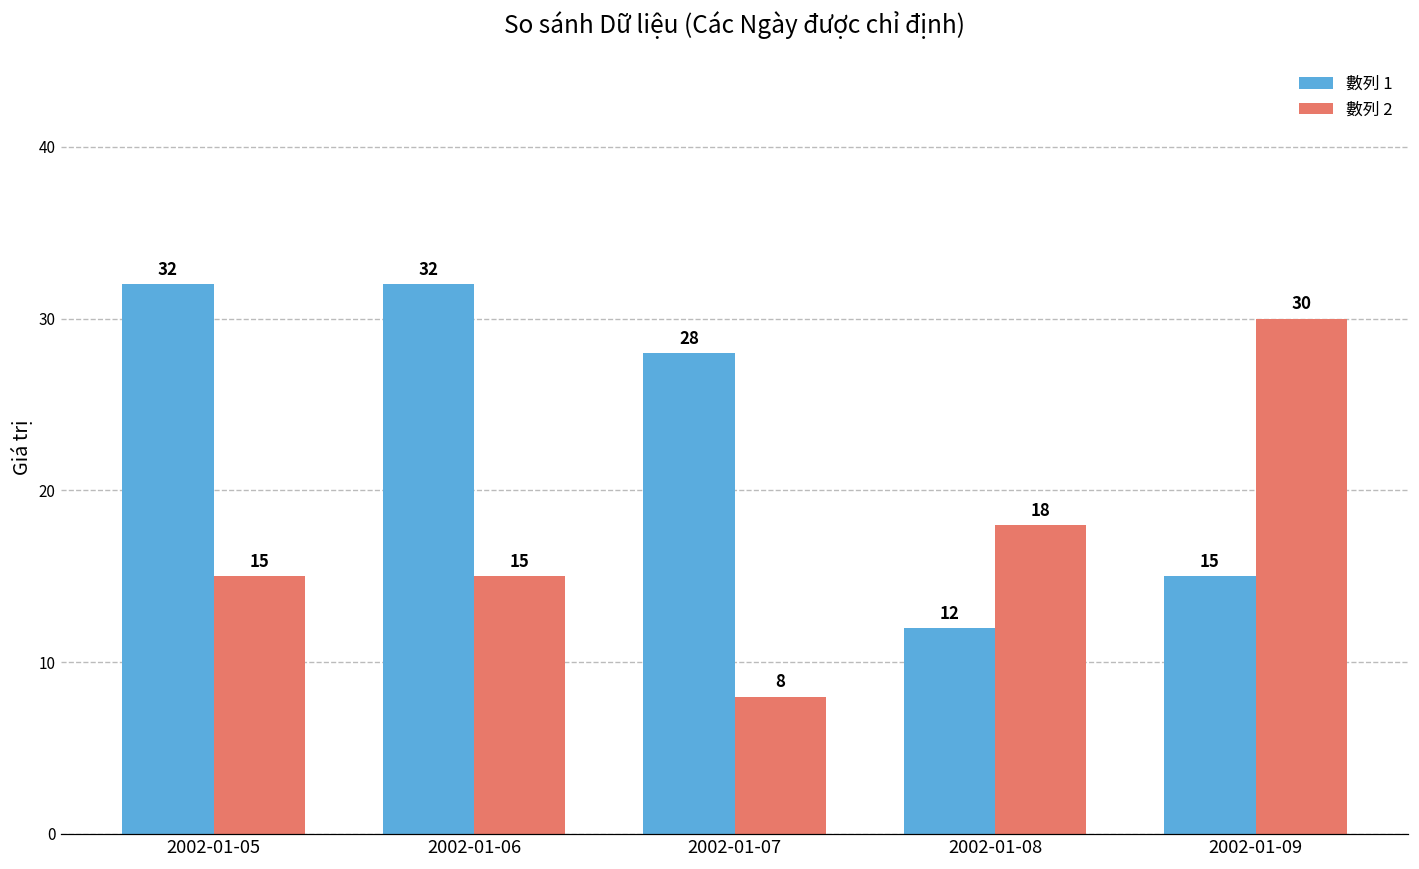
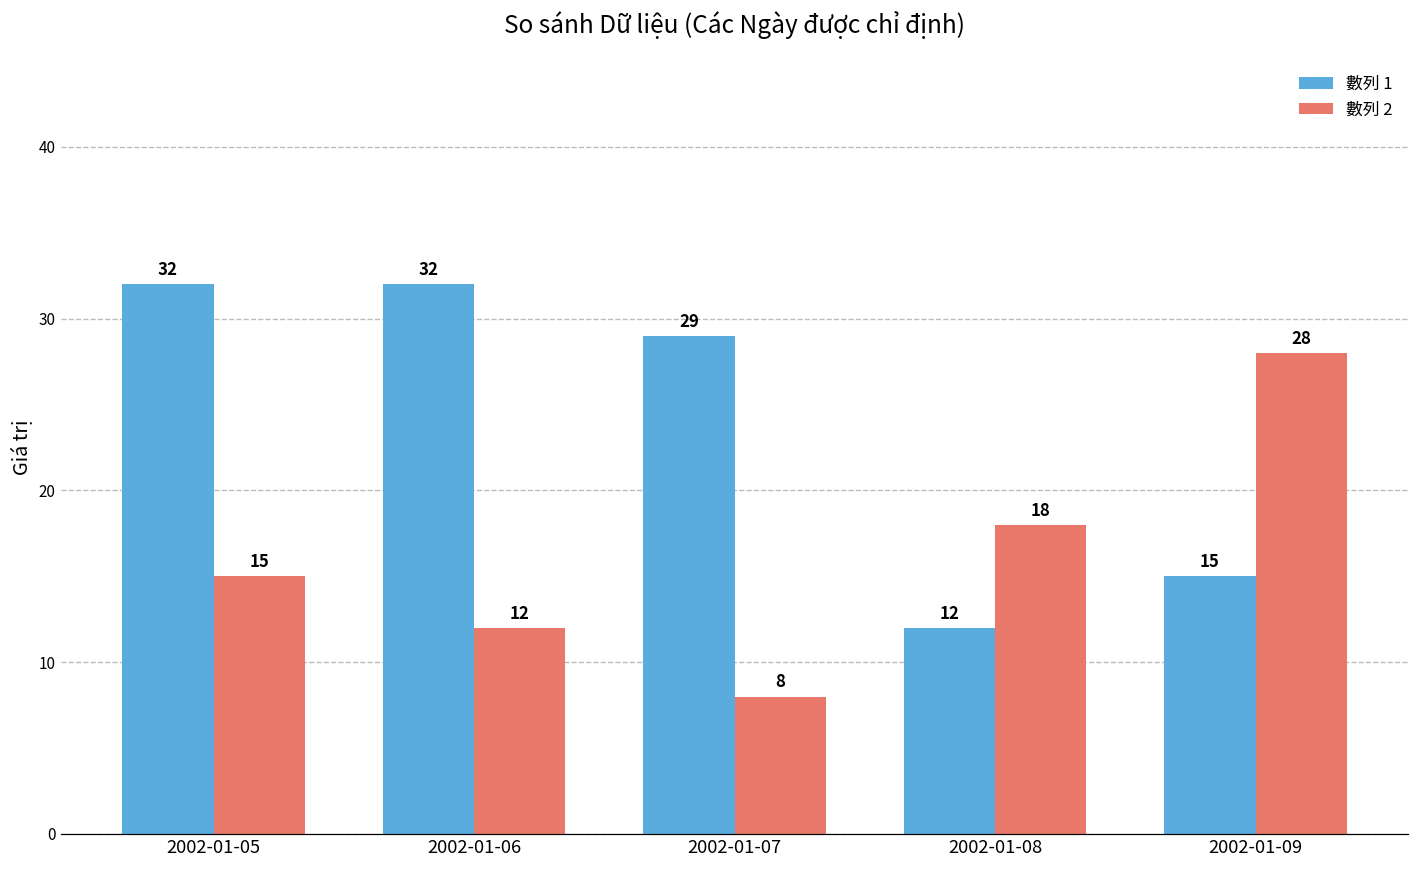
  {
    "數列 1": {
      "2002-01-05": 32,
      "2002-01-06": 32,
-     "2002-01-07": 28,
+     "2002-01-07": 29,
      "2002-01-08": 12,
      "2002-01-09": 15
    },
    "數列 2": {
      "2002-01-05": 15,
-     "2002-01-06": 15,
+     "2002-01-06": 12,
      "2002-01-07": 8,
      "2002-01-08": 18,
-     "2002-01-09": 30
+     "2002-01-09": 28
    }
  }
